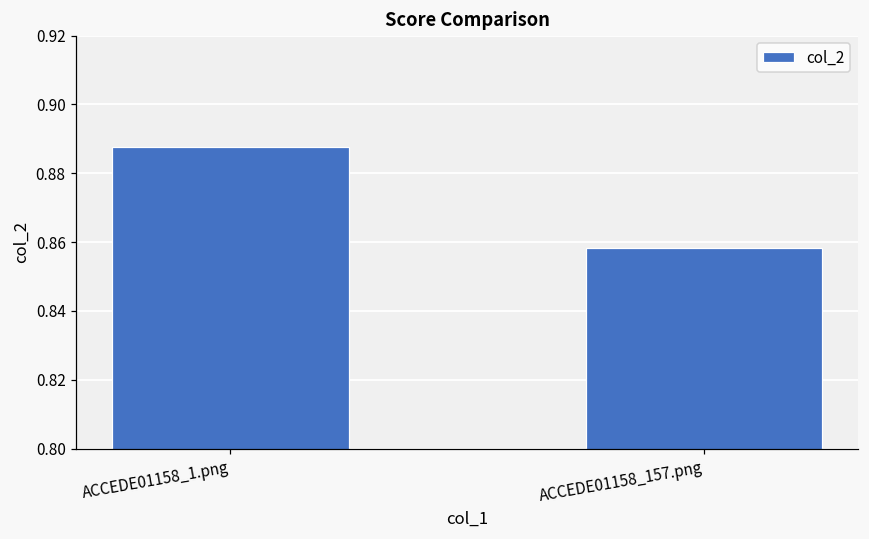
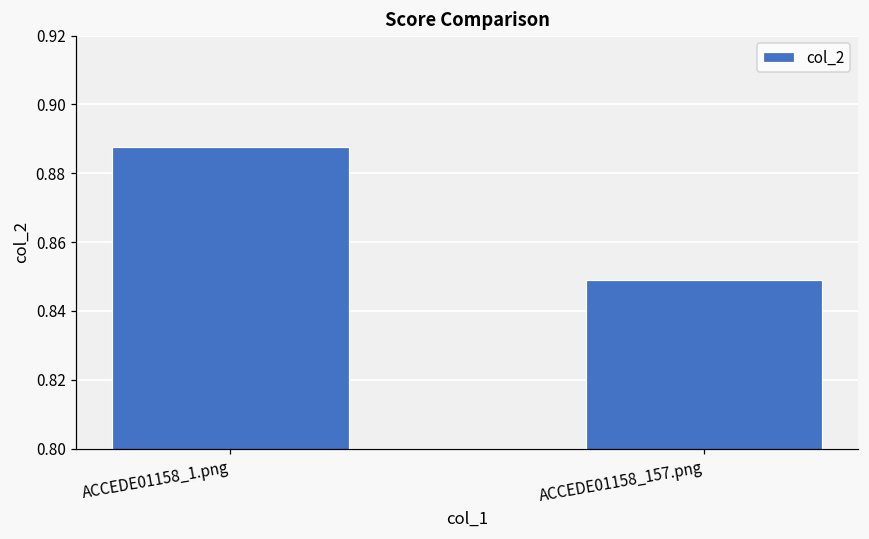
  {
    "ACCEDE01158_1.png": 0.888,
-   "ACCEDE01158_157.png": 0.858
+   "ACCEDE01158_157.png": 0.849
  }
